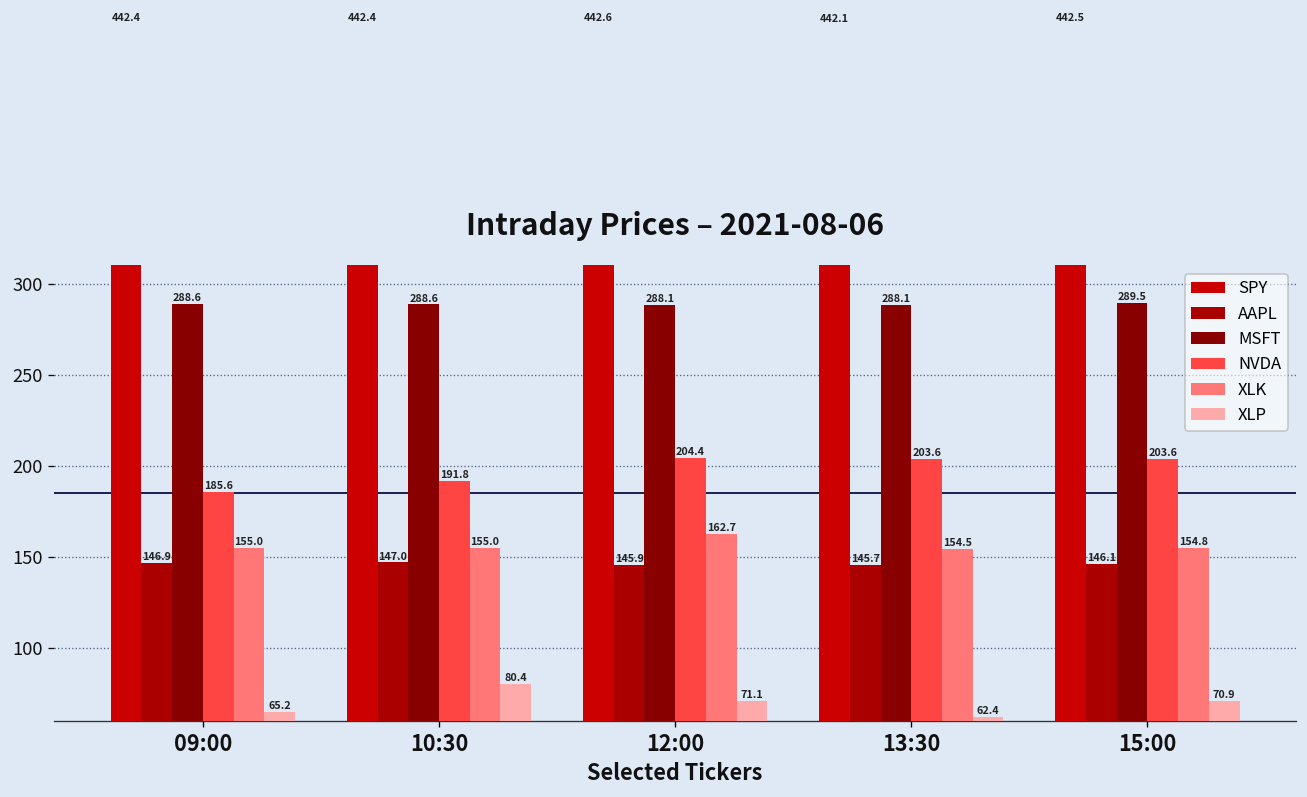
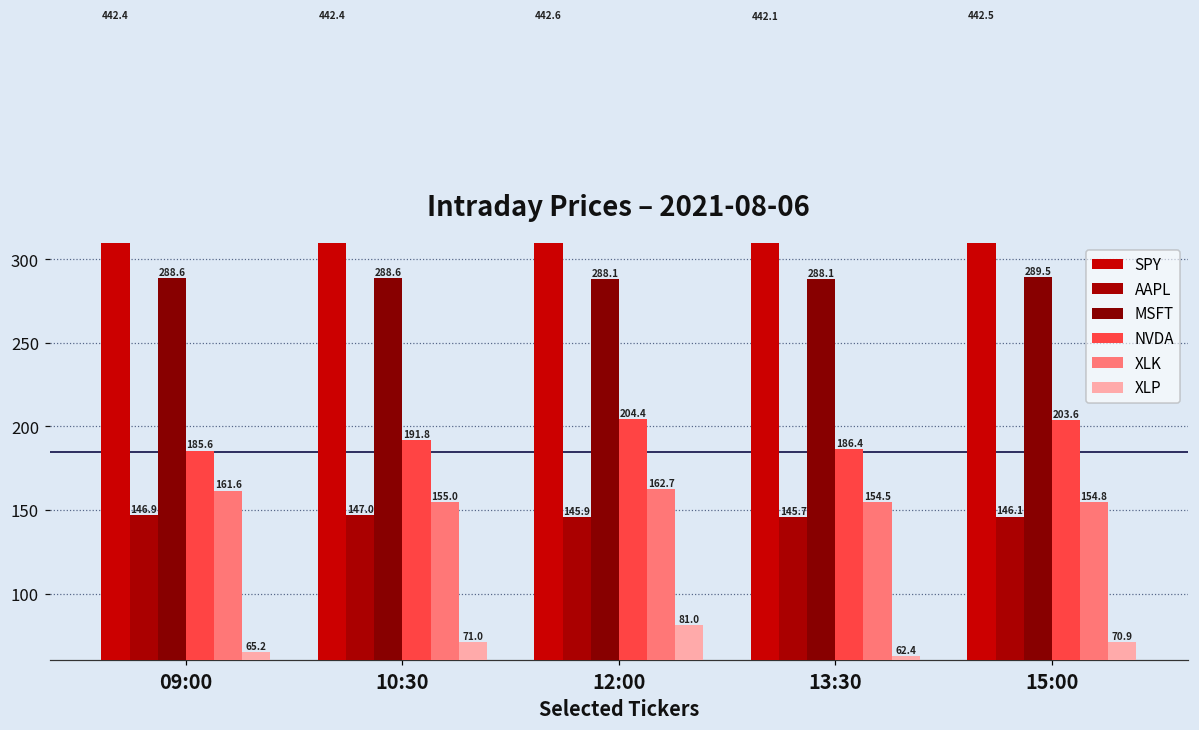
  {
    "NVDA": {
      "09:00": 185.6,
      "10:30": 191.8,
      "12:00": 204.4,
-     "13:30": 203.6,
+     "13:30": 186.4,
      "15:00": 203.6
    },
    "XLK": {
-     "09:00": 155.0,
+     "09:00": 161.6,
      "10:30": 155.0,
      "12:00": 162.7,
      "13:30": 154.5,
      "15:00": 154.8
    },
    "XLP": {
      "09:00": 65.2,
-     "10:30": 80.4,
-     "12:00": 71.1,
+     "10:30": 71.0,
+     "12:00": 81.0,
      "13:30": 62.4,
      "15:00": 70.9
    }
  }
